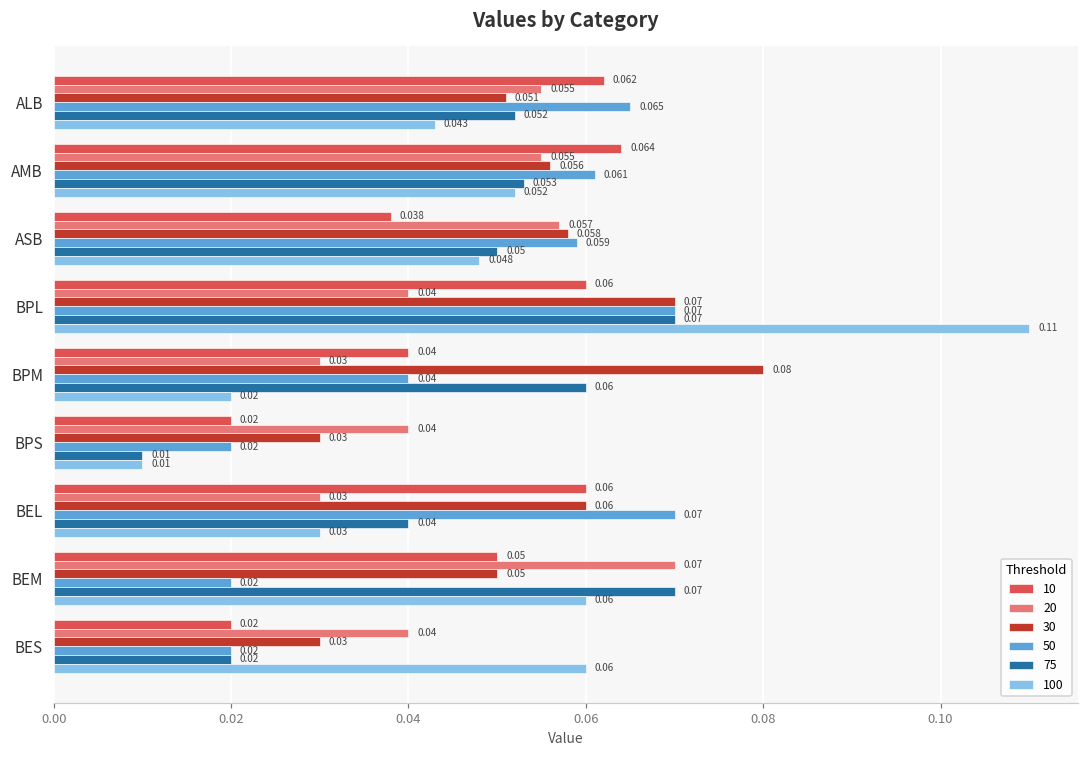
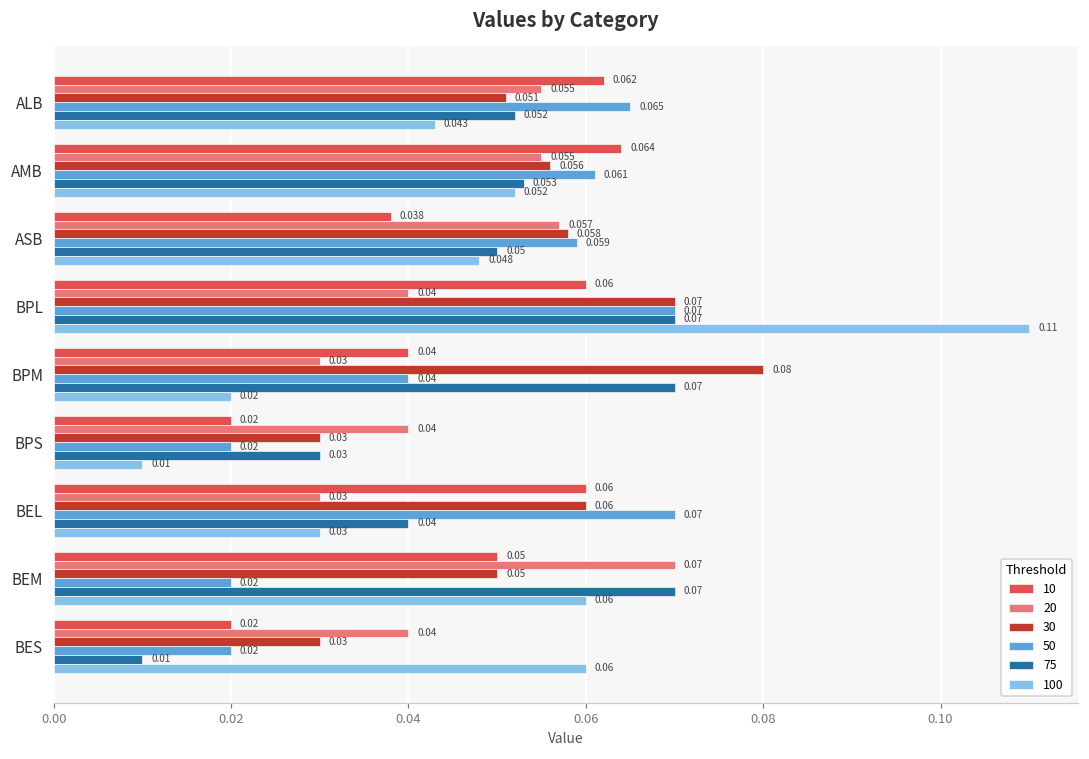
  {
    "75": {
      "ALB": 0.052,
      "AMB": 0.053,
      "ASB": 0.05,
      "BPL": 0.07,
-     "BPM": 0.06,
-     "BPS": 0.01,
+     "BPM": 0.07,
+     "BPS": 0.03,
      "BEL": 0.04,
      "BEM": 0.07,
-     "BES": 0.02
+     "BES": 0.01
    }
  }
